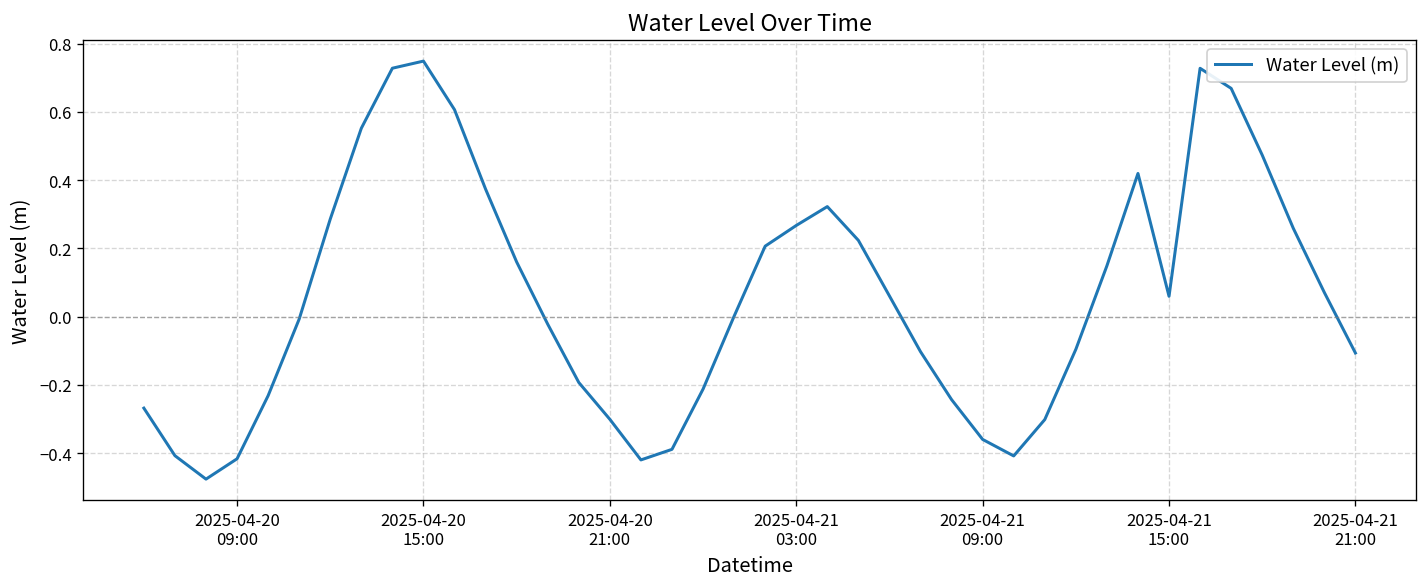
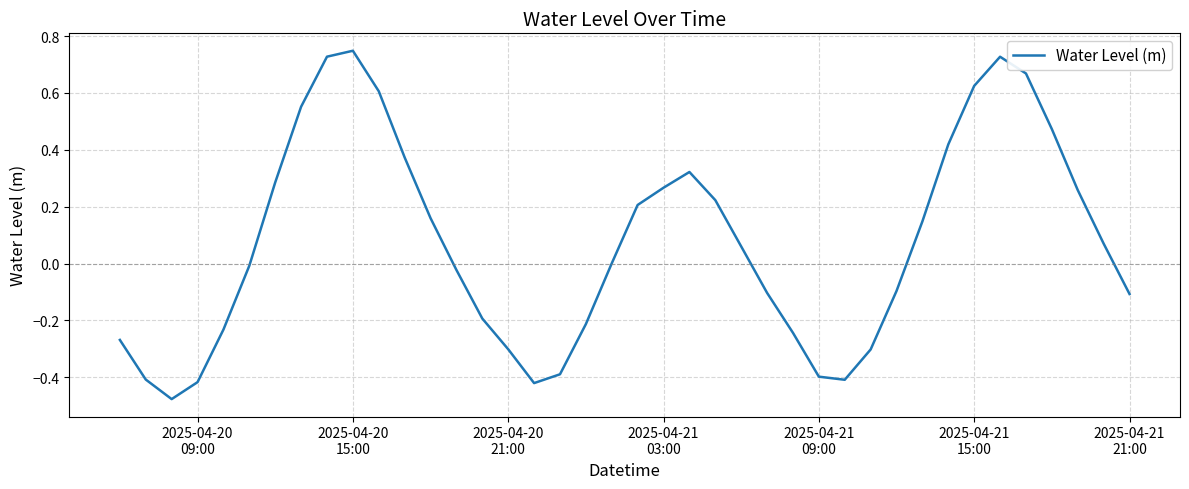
  {
    "2025-04-20 09:00": -0.42,
    "2025-04-20 15:00": 0.75,
    "2025-04-20 21:00": -0.30,
    "2025-04-21 03:00": 0.27,
-   "2025-04-21 09:00": -0.36,
-   "2025-04-21 15:00": 0.06,
+   "2025-04-21 09:00": -0.40,
+   "2025-04-21 15:00": 0.62,
    "2025-04-21 21:00": -0.11
  }
